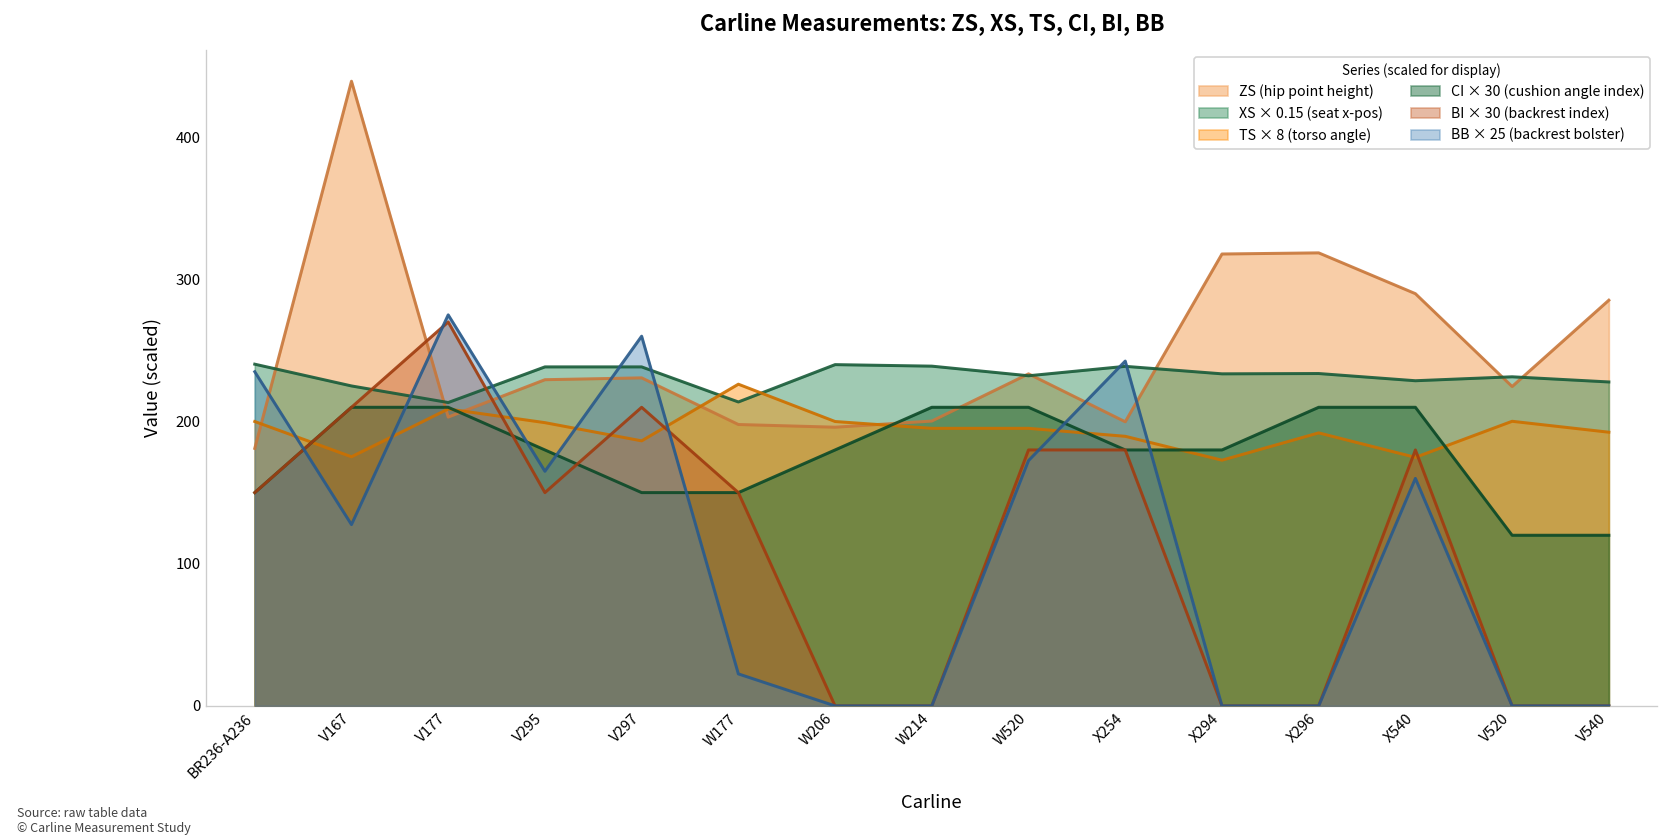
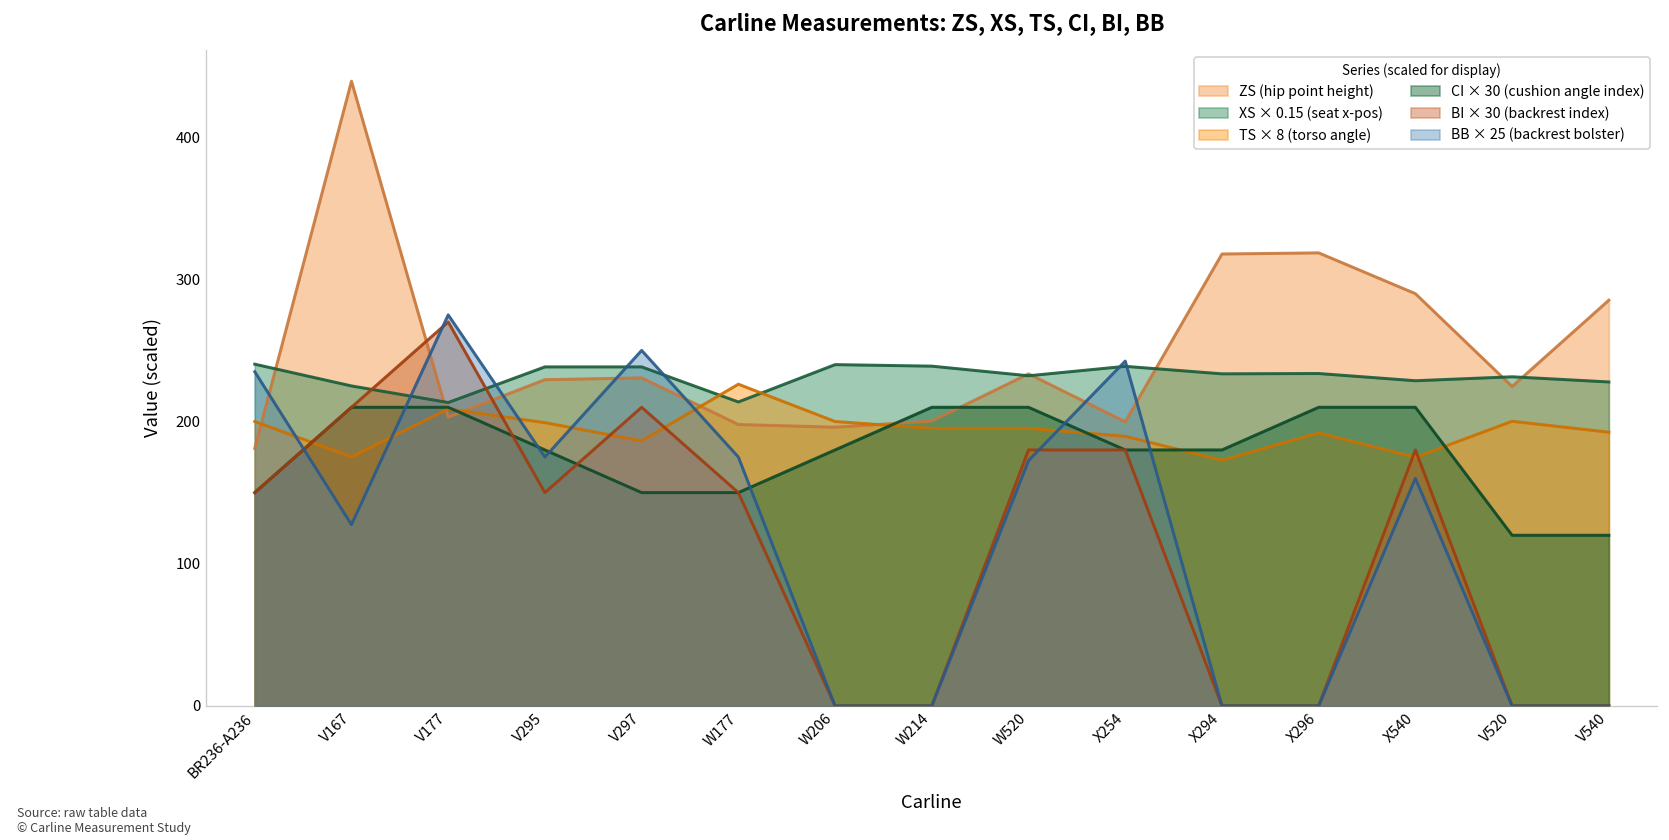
  {
    "BB × 25 (backrest bolster)": {
      "BR236-A236": 235,
      "V167": 127,
      "V177": 275,
-     "V295": 165,
-     "V297": 260,
-     "W177": 23,
+     "V295": 175,
+     "V297": 250,
+     "W177": 175,
      "W520": 173,
      "X254": 242,
      "X540": 160
    }
  }
